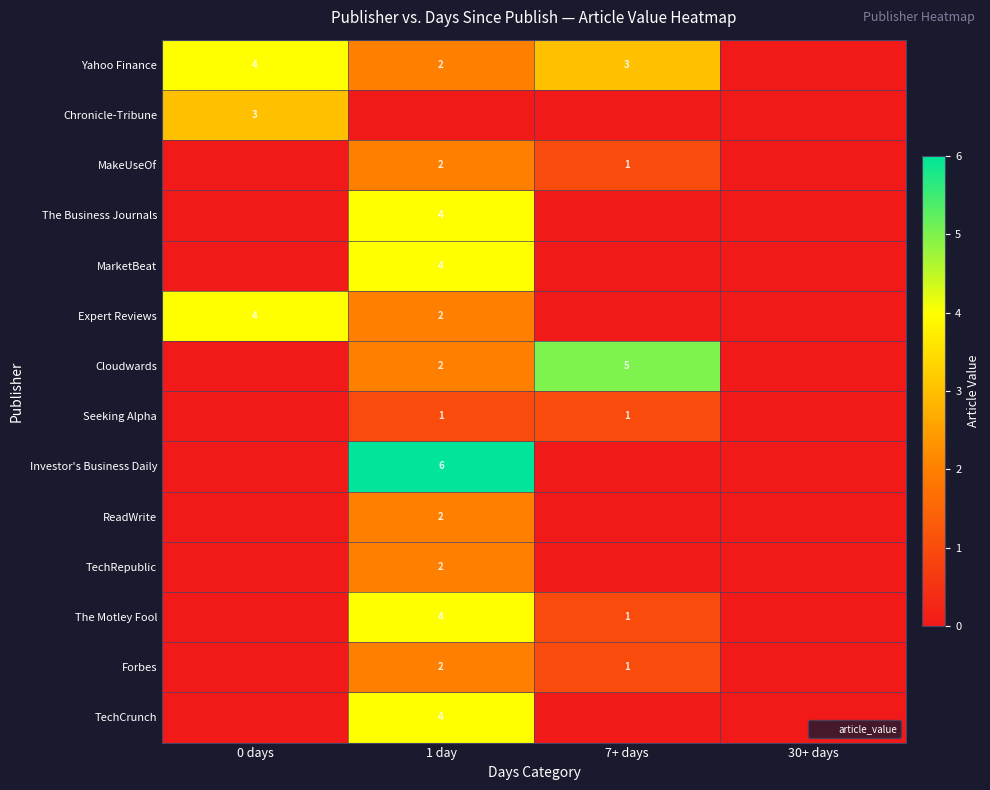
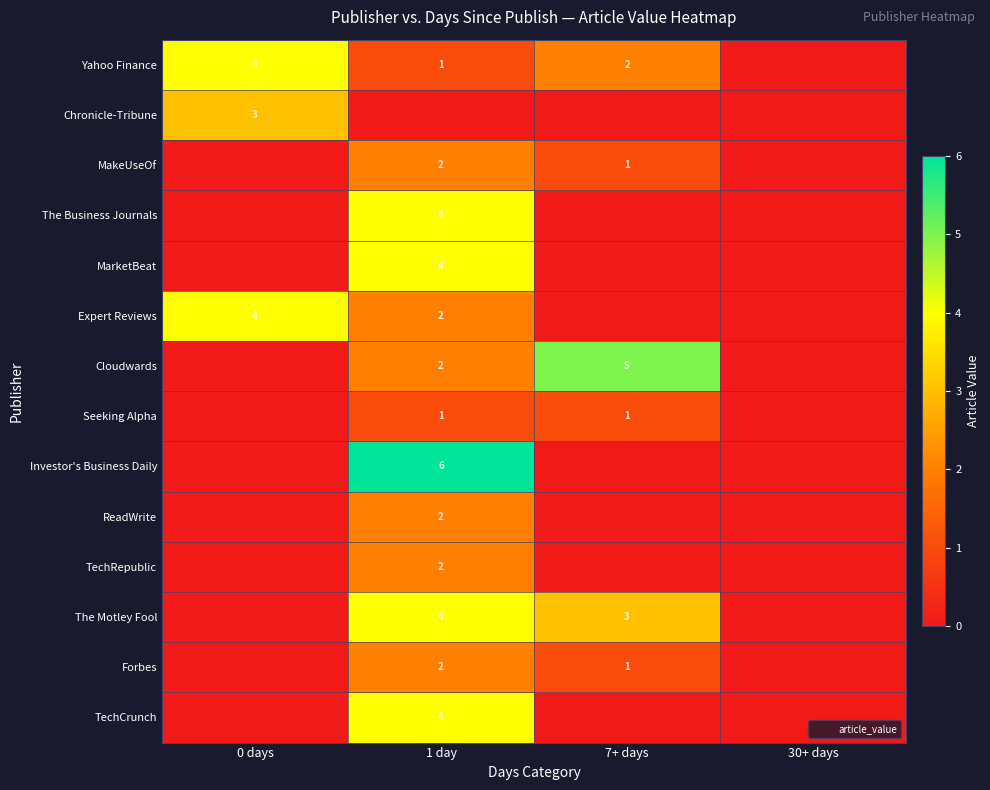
  {
    "Yahoo Finance": {
      "0 days": 4,
-     "1 day": 2,
-     "7+ days": 3
+     "1 day": 1,
+     "7+ days": 2
    },
    "Chronicle-Tribune": {
      "0 days": 3
    },
    "MakeUseOf": {
      "1 day": 2,
      "7+ days": 1
    },
    "The Business Journals": {
      "1 day": 4
    },
    "MarketBeat": {
      "1 day": 4
    },
    "Expert Reviews": {
      "0 days": 4,
      "1 day": 2
    },
    "Cloudwards": {
      "1 day": 2,
      "7+ days": 5
    },
    "Seeking Alpha": {
      "1 day": 1,
      "7+ days": 1
    },
    "Investor's Business Daily": {
      "1 day": 6
    },
    "ReadWrite": {
      "1 day": 2
    },
    "TechRepublic": {
      "1 day": 2
    },
    "The Motley Fool": {
      "1 day": 4,
-     "7+ days": 1
+     "7+ days": 3
    },
    "Forbes": {
      "1 day": 2,
      "7+ days": 1
    },
    "TechCrunch": {
      "1 day": 4
    }
  }
